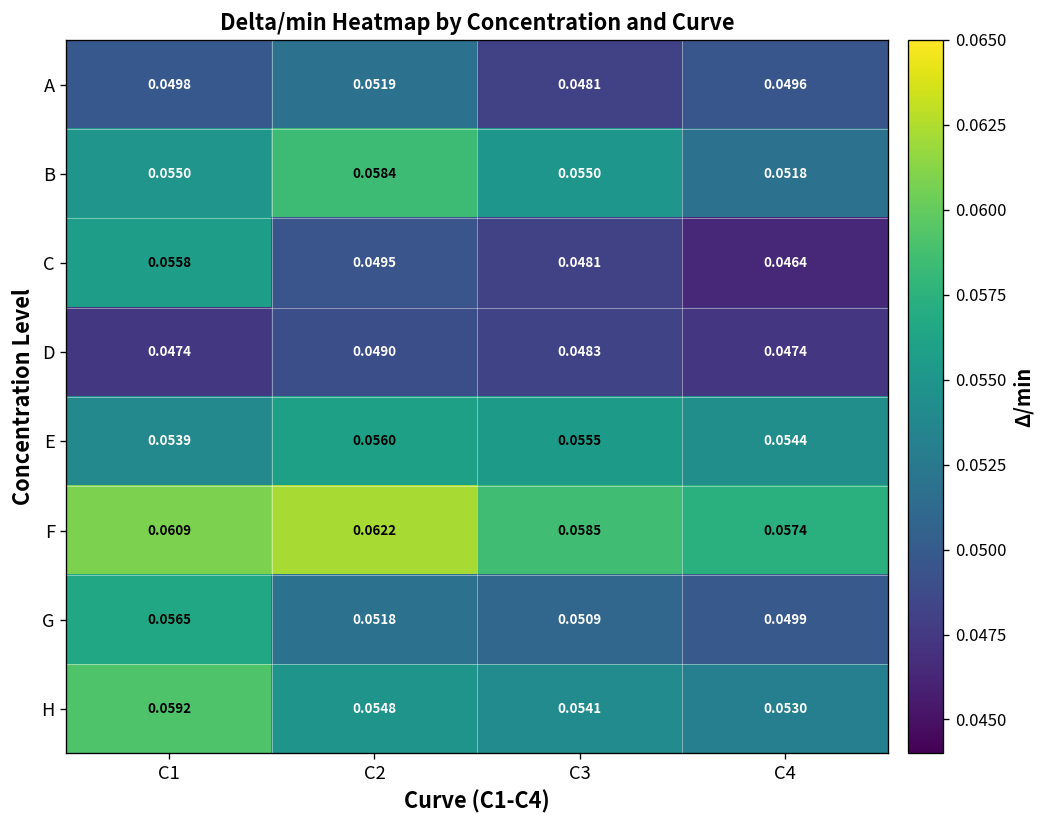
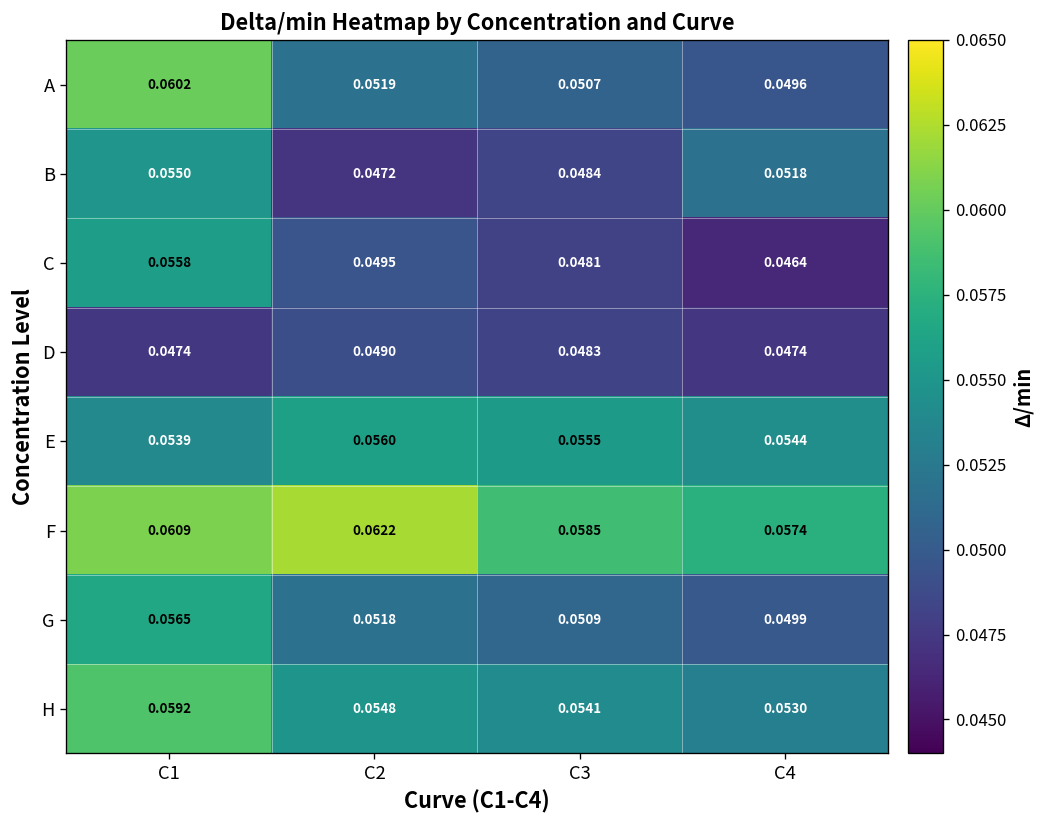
  {
    "A": {
-     "C1": 0.0498,
+     "C1": 0.0602,
      "C2": 0.0519,
-     "C3": 0.0481,
+     "C3": 0.0507,
      "C4": 0.0496
    },
    "B": {
      "C1": 0.0550,
-     "C2": 0.0584,
-     "C3": 0.0550,
+     "C2": 0.0472,
+     "C3": 0.0484,
      "C4": 0.0518
    },
    "C": {
      "C1": 0.0558,
      "C2": 0.0495,
      "C3": 0.0481,
      "C4": 0.0464
    },
    "D": {
      "C1": 0.0474,
      "C2": 0.0490,
      "C3": 0.0483,
      "C4": 0.0474
    },
    "E": {
      "C1": 0.0539,
      "C2": 0.0560,
      "C3": 0.0555,
      "C4": 0.0544
    },
    "F": {
      "C1": 0.0609,
      "C2": 0.0622,
      "C3": 0.0585,
      "C4": 0.0574
    },
    "G": {
      "C1": 0.0565,
      "C2": 0.0518,
      "C3": 0.0509,
      "C4": 0.0499
    },
    "H": {
      "C1": 0.0592,
      "C2": 0.0548,
      "C3": 0.0541,
      "C4": 0.0530
    }
  }
